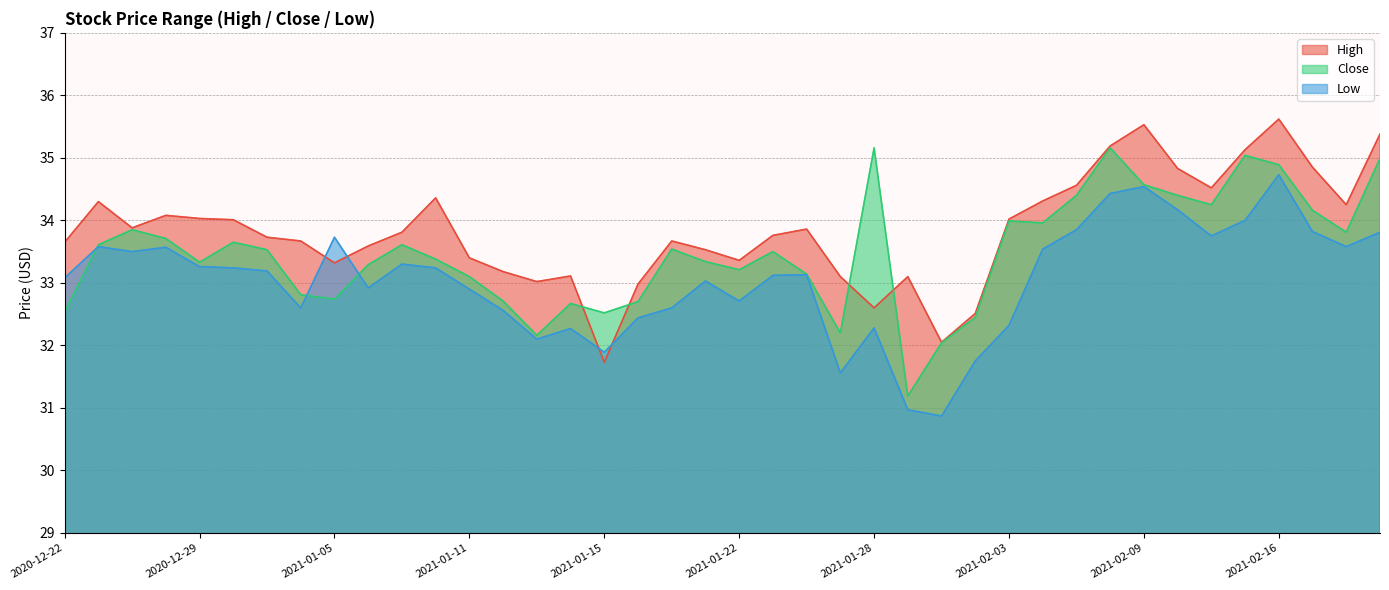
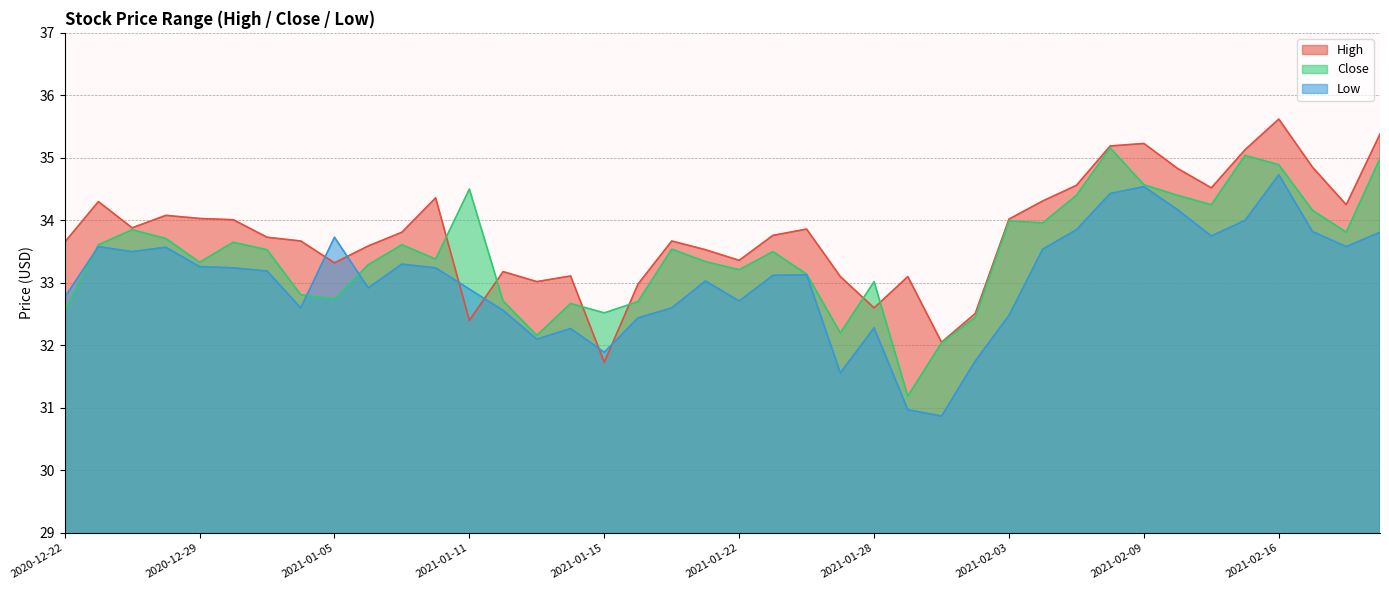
  {
    "High": {
      "2020-12-22": 33.7,
      "2020-12-29": 34.0,
      "2021-01-05": 33.3,
-     "2021-01-11": 33.4,
+     "2021-01-11": 32.4,
      "2021-01-15": 31.7,
      "2021-01-22": 33.4,
      "2021-01-28": 32.6,
-     "2021-02-09": 35.5,
+     "2021-02-09": 35.2,
      "2021-02-16": 35.6
    },
    "Close": {
      "2020-12-22": 32.5,
      "2020-12-29": 33.3,
      "2021-01-05": 32.7,
-     "2021-01-11": 33.1,
+     "2021-01-11": 34.5,
      "2021-01-15": 32.5,
      "2021-01-22": 33.2,
-     "2021-01-28": 35.2,
+     "2021-01-28": 33.0,
      "2021-02-16": 34.9
    },
    "Low": {
-     "2020-12-22": 33.1,
+     "2020-12-22": 32.8,
      "2020-12-29": 33.3,
      "2021-01-05": 33.7,
      "2021-01-11": 32.9,
      "2021-01-15": 31.9,
      "2021-01-22": 32.7,
      "2021-01-28": 32.3,
-     "2021-02-03": 32.3,
+     "2021-02-03": 32.5,
      "2021-02-16": 34.7
    }
  }
